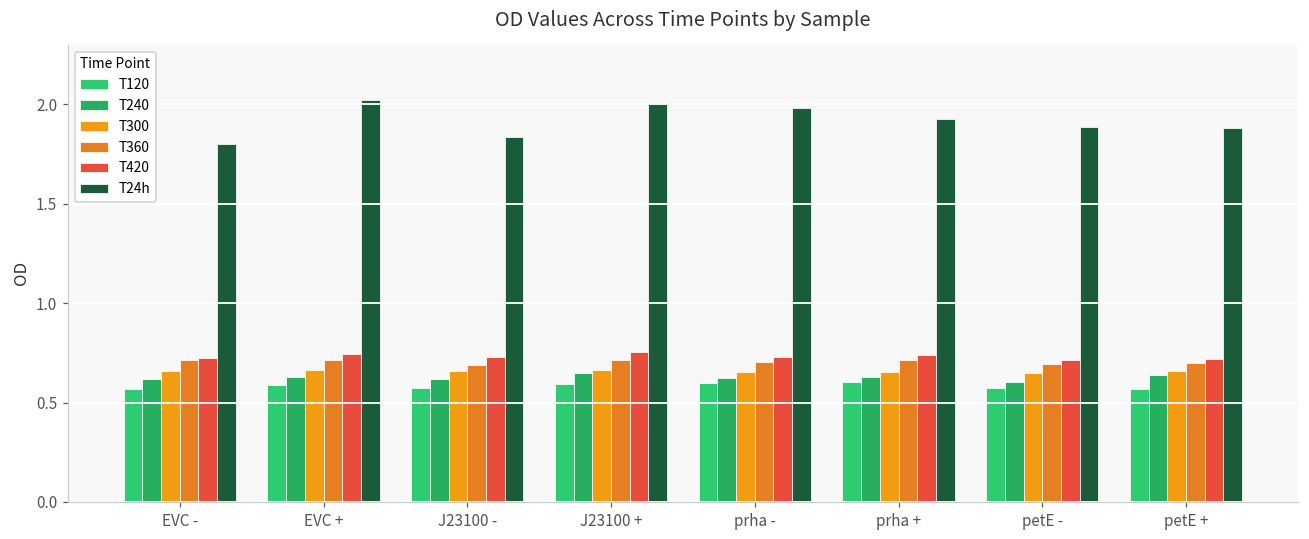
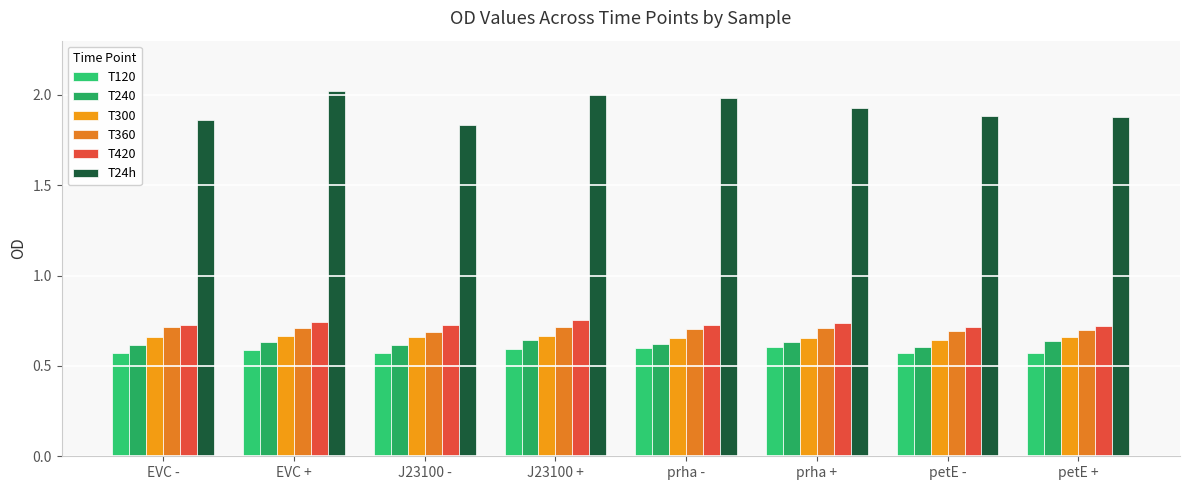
  {
    "T24h": {
-     "EVC -": 1.80,
+     "EVC -": 1.86,
      "EVC +": 2.02,
      "J23100 -": 1.84,
      "J23100 +": 2.01,
      "prha -": 1.98,
      "prha +": 1.93,
      "petE -": 1.89,
      "petE +": 1.88
    }
  }
